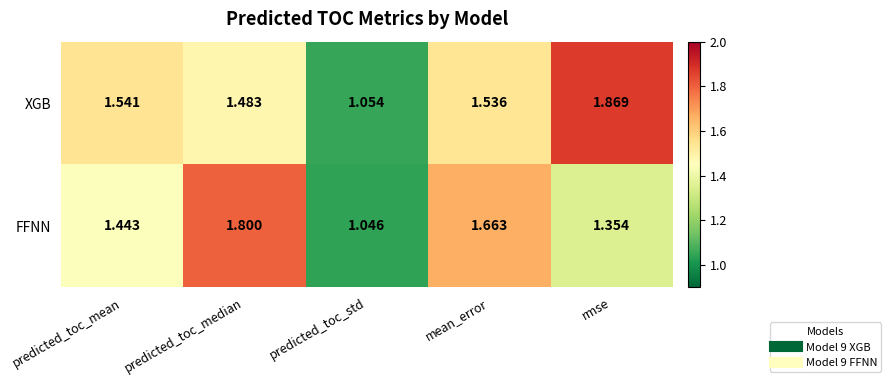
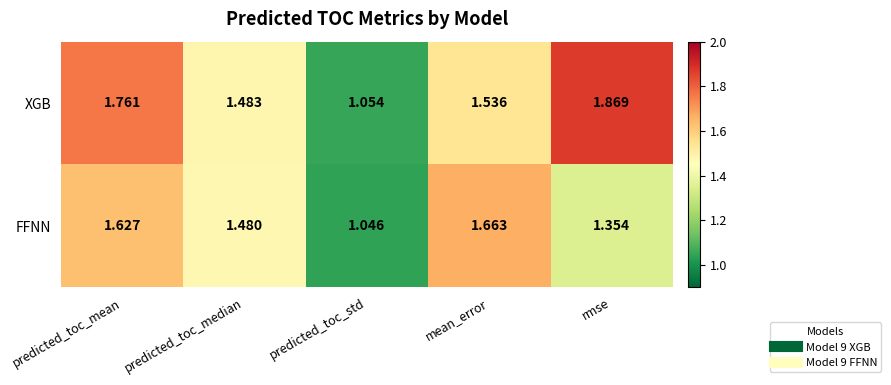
  {
    "XGB": {
-     "predicted_toc_mean": 1.541,
+     "predicted_toc_mean": 1.761,
      "predicted_toc_median": 1.483,
      "predicted_toc_std": 1.054,
      "mean_error": 1.536,
      "rmse": 1.869
    },
    "FFNN": {
-     "predicted_toc_mean": 1.443,
-     "predicted_toc_median": 1.800,
+     "predicted_toc_mean": 1.627,
+     "predicted_toc_median": 1.480,
      "predicted_toc_std": 1.046,
      "mean_error": 1.663,
      "rmse": 1.354
    }
  }
